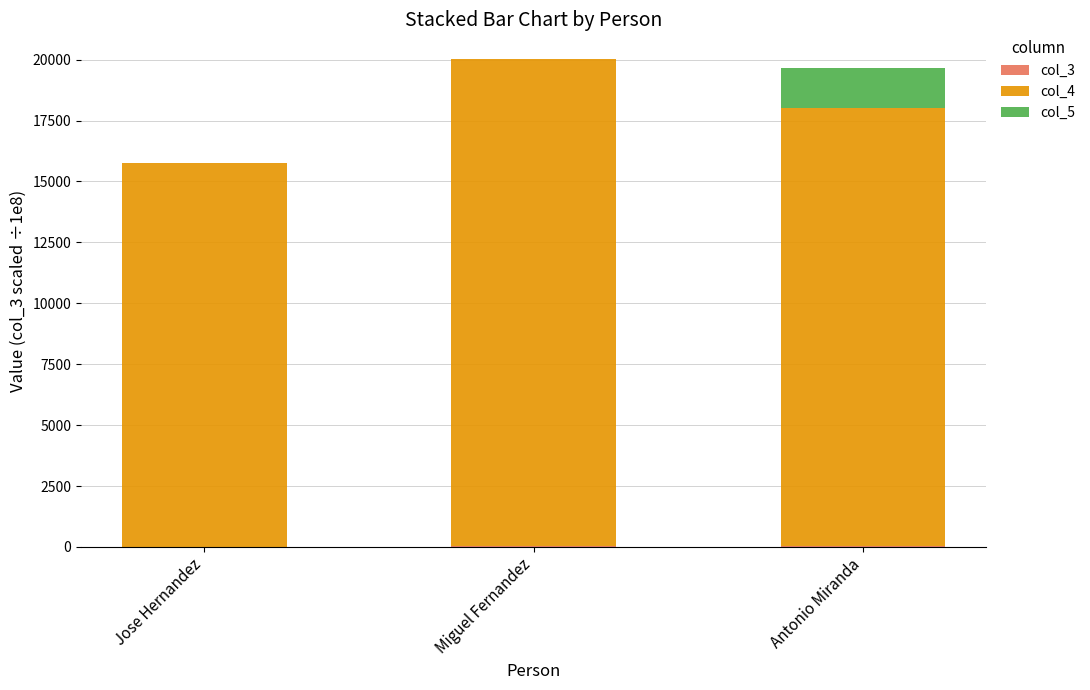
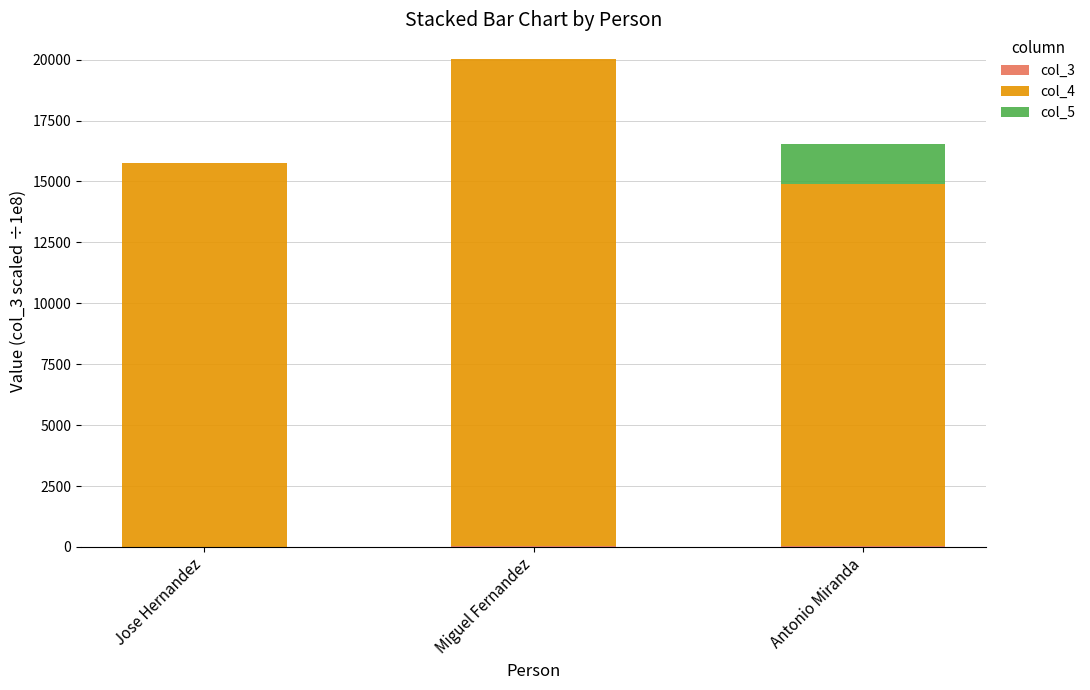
  {
    "col_4": {
      "Jose Hernandez": 15700,
      "Miguel Fernandez": 20000,
-     "Antonio Miranda": 18000
+     "Antonio Miranda": 14900
    },
    "col_5": {
      "Antonio Miranda": 1600
    }
  }
